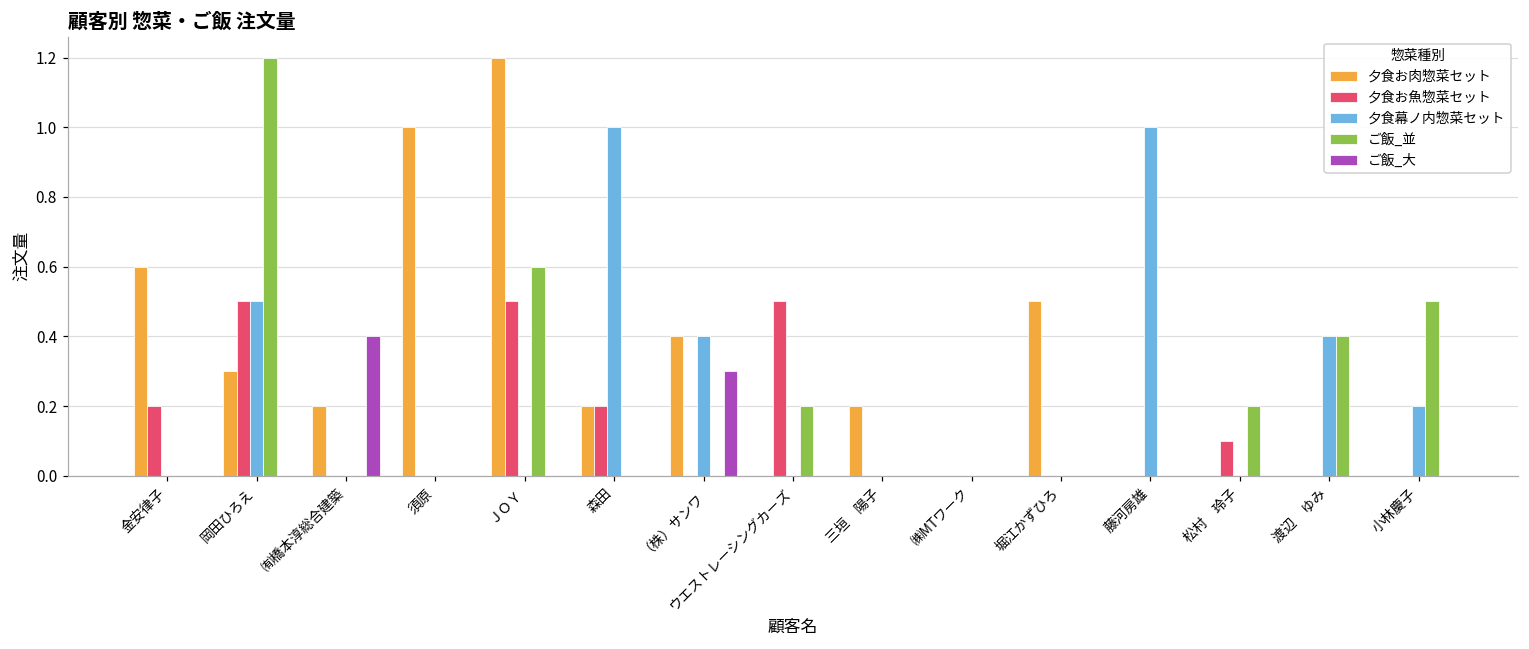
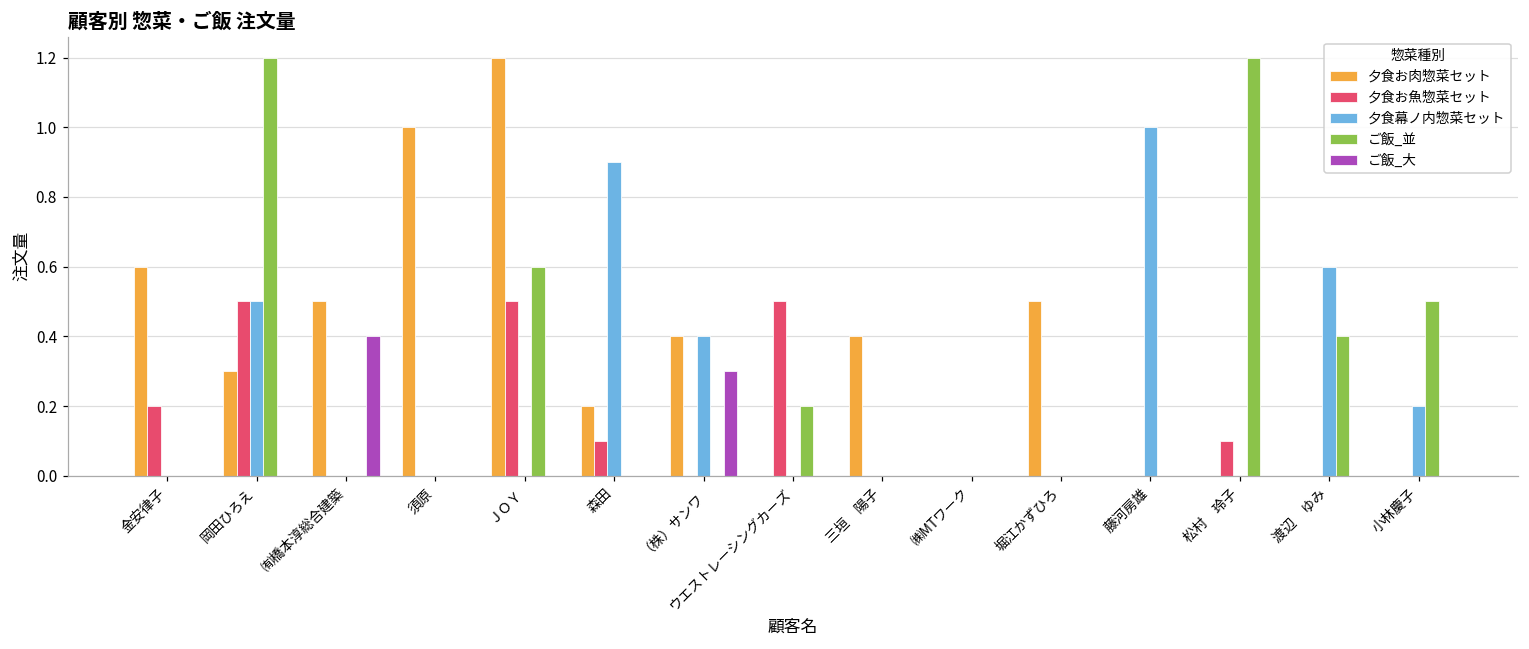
  {
    "夕食お肉惣菜セット": {
      "金安律子": 0.6,
      "岡田ひろえ": 0.3,
-     "㈲橋本淳総合建築": 0.2,
+     "㈲橋本淳総合建築": 0.5,
      "須原": 1.0,
      "ＪＯＹ": 1.2,
      "森田": 0.2,
      "（株）サンワ": 0.4,
      "ウエストレーシングカーズ": 0.0,
-     "三垣 陽子": 0.2,
+     "三垣 陽子": 0.4,
      "㈱MTワーク": 0.0,
      "堀江かずひろ": 0.5,
      "藤河房雄": 0.0,
      "松村 玲子": 0.0,
      "渡辺 ゆみ": 0.0,
      "小林慶子": 0.0
    },
    "夕食お魚惣菜セット": {
      "金安律子": 0.2,
      "岡田ひろえ": 0.5,
      "㈲橋本淳総合建築": 0.0,
      "須原": 0.0,
      "ＪＯＹ": 0.5,
-     "森田": 0.2,
+     "森田": 0.1,
      "（株）サンワ": 0.0,
      "ウエストレーシングカーズ": 0.5,
      "三垣 陽子": 0.0,
      "㈱MTワーク": 0.0,
      "堀江かずひろ": 0.0,
      "藤河房雄": 0.0,
      "松村 玲子": 0.1,
      "渡辺 ゆみ": 0.0,
      "小林慶子": 0.0
    },
    "夕食幕ノ内惣菜セット": {
      "金安律子": 0.0,
      "岡田ひろえ": 0.5,
      "㈲橋本淳総合建築": 0.0,
      "須原": 0.0,
      "ＪＯＹ": 0.0,
-     "森田": 1.0,
+     "森田": 0.9,
      "（株）サンワ": 0.4,
      "ウエストレーシングカーズ": 0.0,
      "三垣 陽子": 0.0,
      "㈱MTワーク": 0.0,
      "堀江かずひろ": 0.0,
      "藤河房雄": 1.0,
      "松村 玲子": 0.0,
-     "渡辺 ゆみ": 0.4,
+     "渡辺 ゆみ": 0.6,
      "小林慶子": 0.2
    },
    "ご飯_並": {
      "金安律子": 0.0,
      "岡田ひろえ": 1.2,
      "㈲橋本淳総合建築": 0.0,
      "須原": 0.0,
      "ＪＯＹ": 0.6,
      "森田": 0.0,
      "（株）サンワ": 0.0,
      "ウエストレーシングカーズ": 0.2,
      "三垣 陽子": 0.0,
      "㈱MTワーク": 0.0,
      "堀江かずひろ": 0.0,
      "藤河房雄": 0.0,
-     "松村 玲子": 0.2,
+     "松村 玲子": 1.2,
      "渡辺 ゆみ": 0.4,
      "小林慶子": 0.5
    },
    "ご飯_大": {
      "金安律子": 0.0,
      "岡田ひろえ": 0.0,
      "㈲橋本淳総合建築": 0.4,
      "須原": 0.0,
      "ＪＯＹ": 0.0,
      "森田": 0.0,
      "（株）サンワ": 0.3,
      "ウエストレーシングカーズ": 0.0,
      "三垣 陽子": 0.0,
      "㈱MTワーク": 0.0,
      "堀江かずひろ": 0.0,
      "藤河房雄": 0.0,
      "松村 玲子": 0.0,
      "渡辺 ゆみ": 0.0,
      "小林慶子": 0.0
    }
  }
